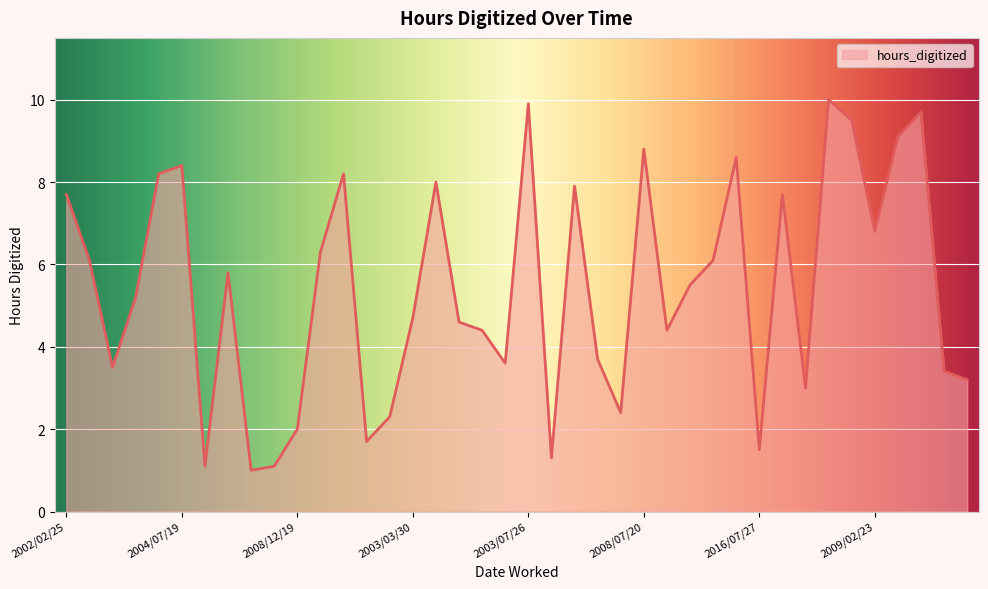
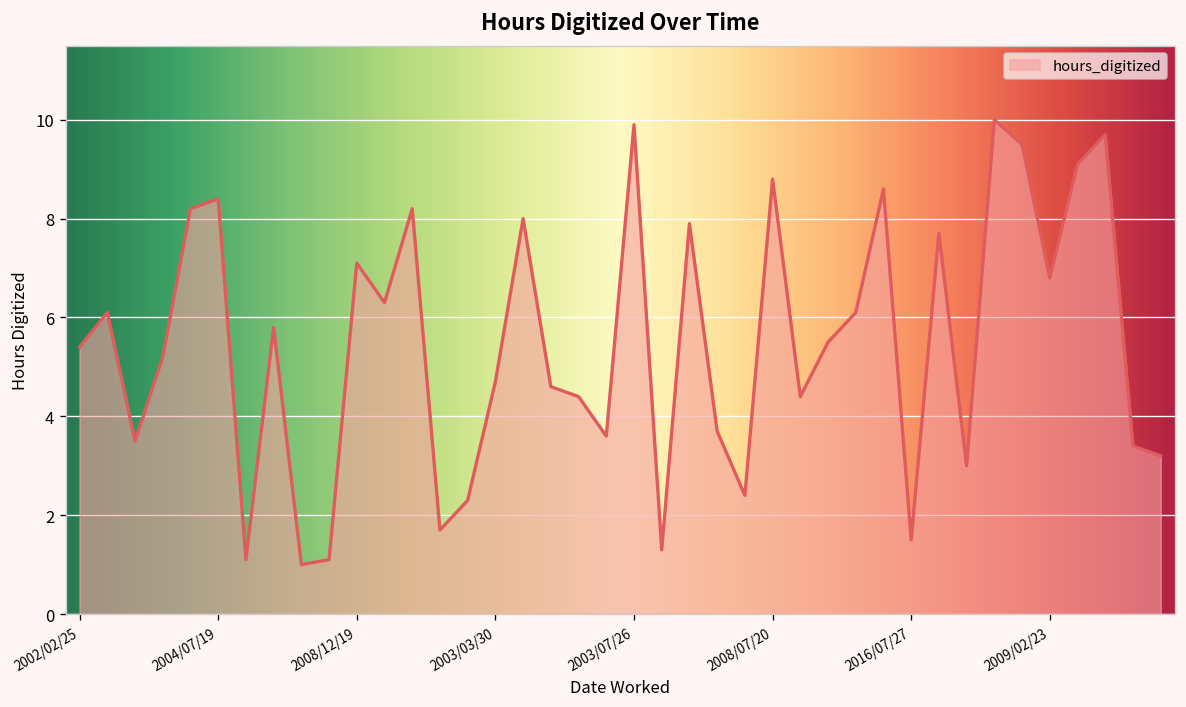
  {
-   "2002/02/25": 7.7,
+   "2002/02/25": 5.4,
    "2004/07/19": 8.4,
-   "2008/12/19": 2.0,
+   "2008/12/19": 7.1,
    "2003/03/30": 4.7,
    "2003/07/26": 9.9,
    "2016/07/27": 1.5,
    "2009/02/23": 6.8
  }
